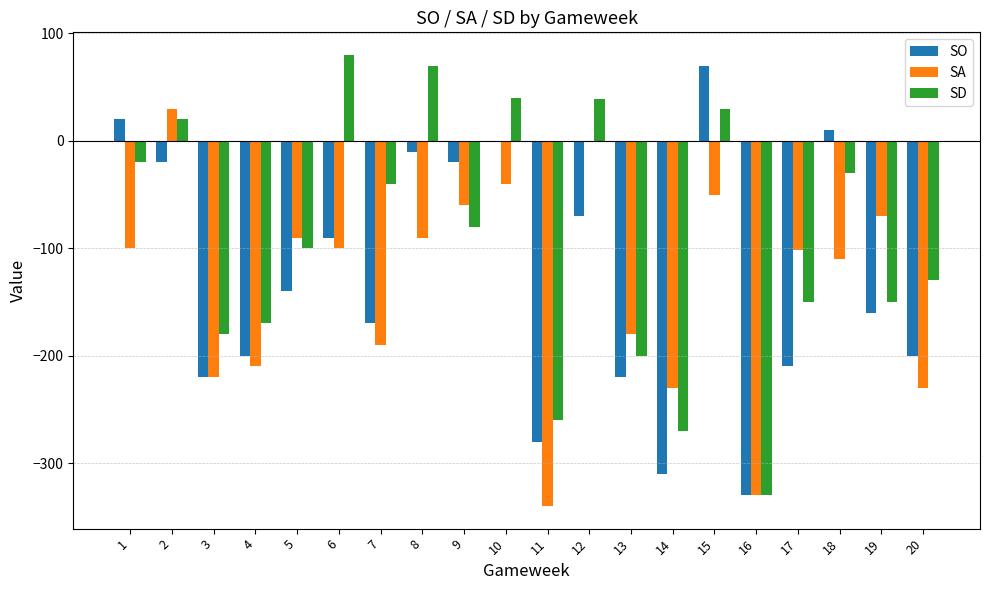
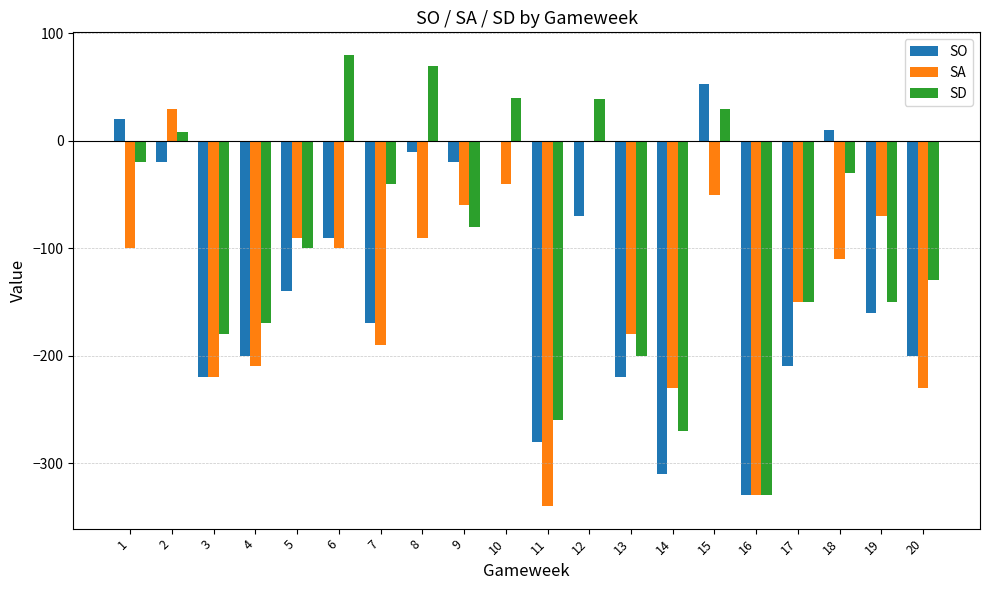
  {
    "SO": {
      "1": 20,
      "2": -20,
      "3": -220,
      "4": -200,
      "5": -140,
      "6": -90,
      "7": -170,
      "8": -10,
      "9": -20,
      "10": 0,
      "11": -280,
      "12": -70,
      "13": -220,
      "14": -310,
-     "15": 70,
+     "15": 53,
      "16": -330,
      "17": -210,
      "18": 10,
      "19": -160,
      "20": -200
    },
    "SA": {
      "1": -100,
      "2": 30,
      "3": -220,
      "4": -210,
      "5": -90,
      "6": -100,
      "7": -190,
      "8": -90,
      "9": -60,
      "10": -40,
      "11": -340,
      "12": 0,
      "13": -180,
      "14": -230,
      "15": -50,
      "16": -330,
-     "17": -102,
+     "17": -150,
      "18": -110,
      "19": -70,
      "20": -230
    },
    "SD": {
      "1": -20,
-     "2": 20,
+     "2": 8,
      "3": -180,
      "4": -170,
      "5": -100,
      "6": 80,
      "7": -40,
      "8": 70,
      "9": -80,
      "10": 40,
      "11": -260,
      "12": 39,
      "13": -200,
      "14": -270,
      "15": 30,
      "16": -330,
      "17": -150,
      "18": -30,
      "19": -150,
      "20": -130
    }
  }
